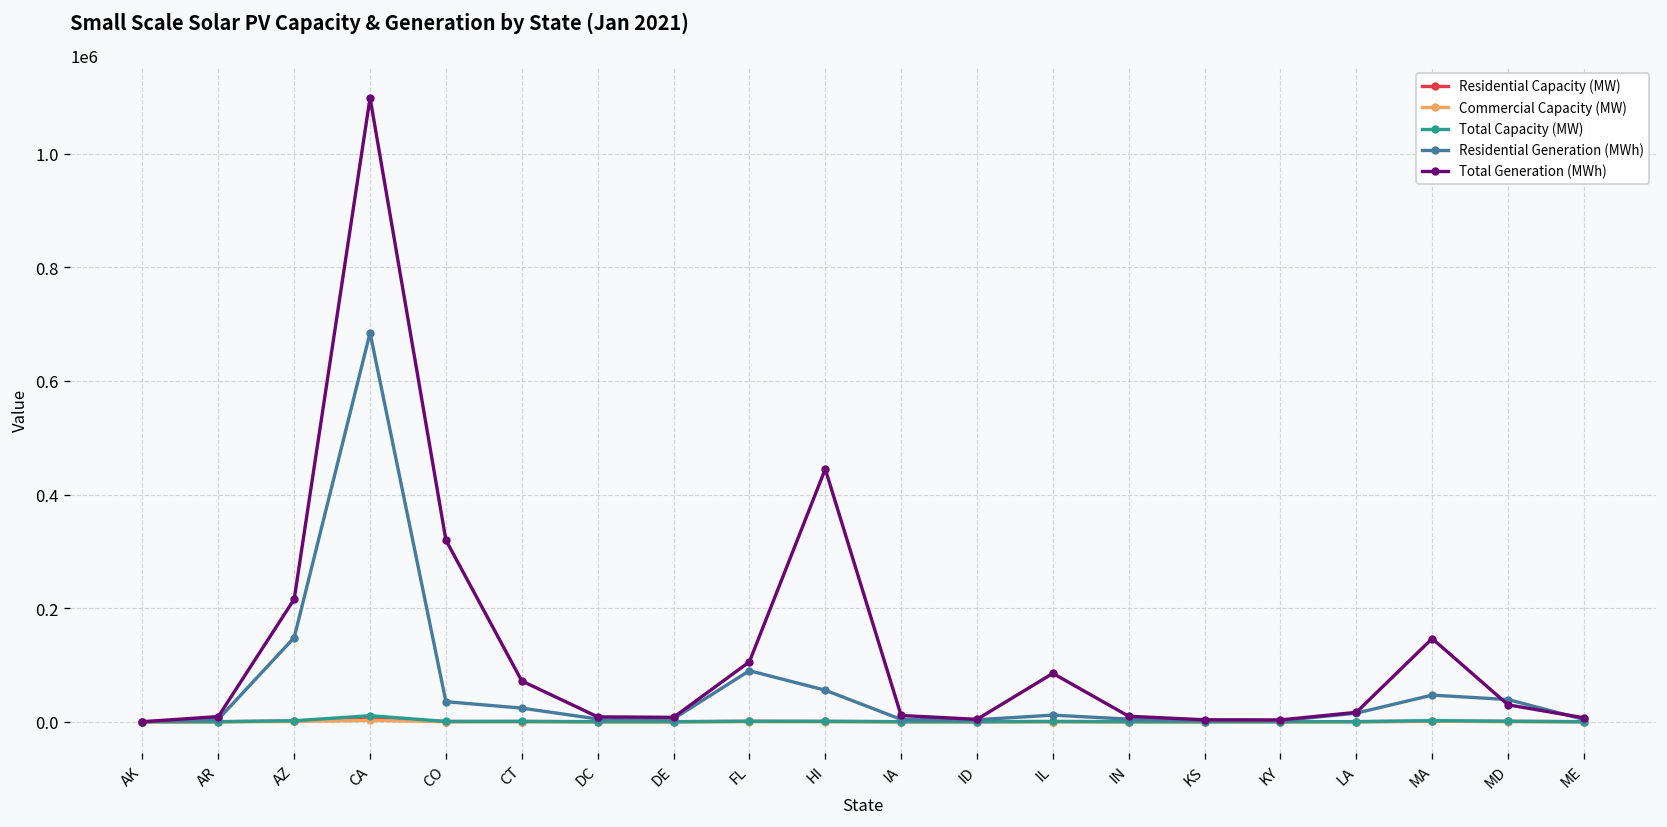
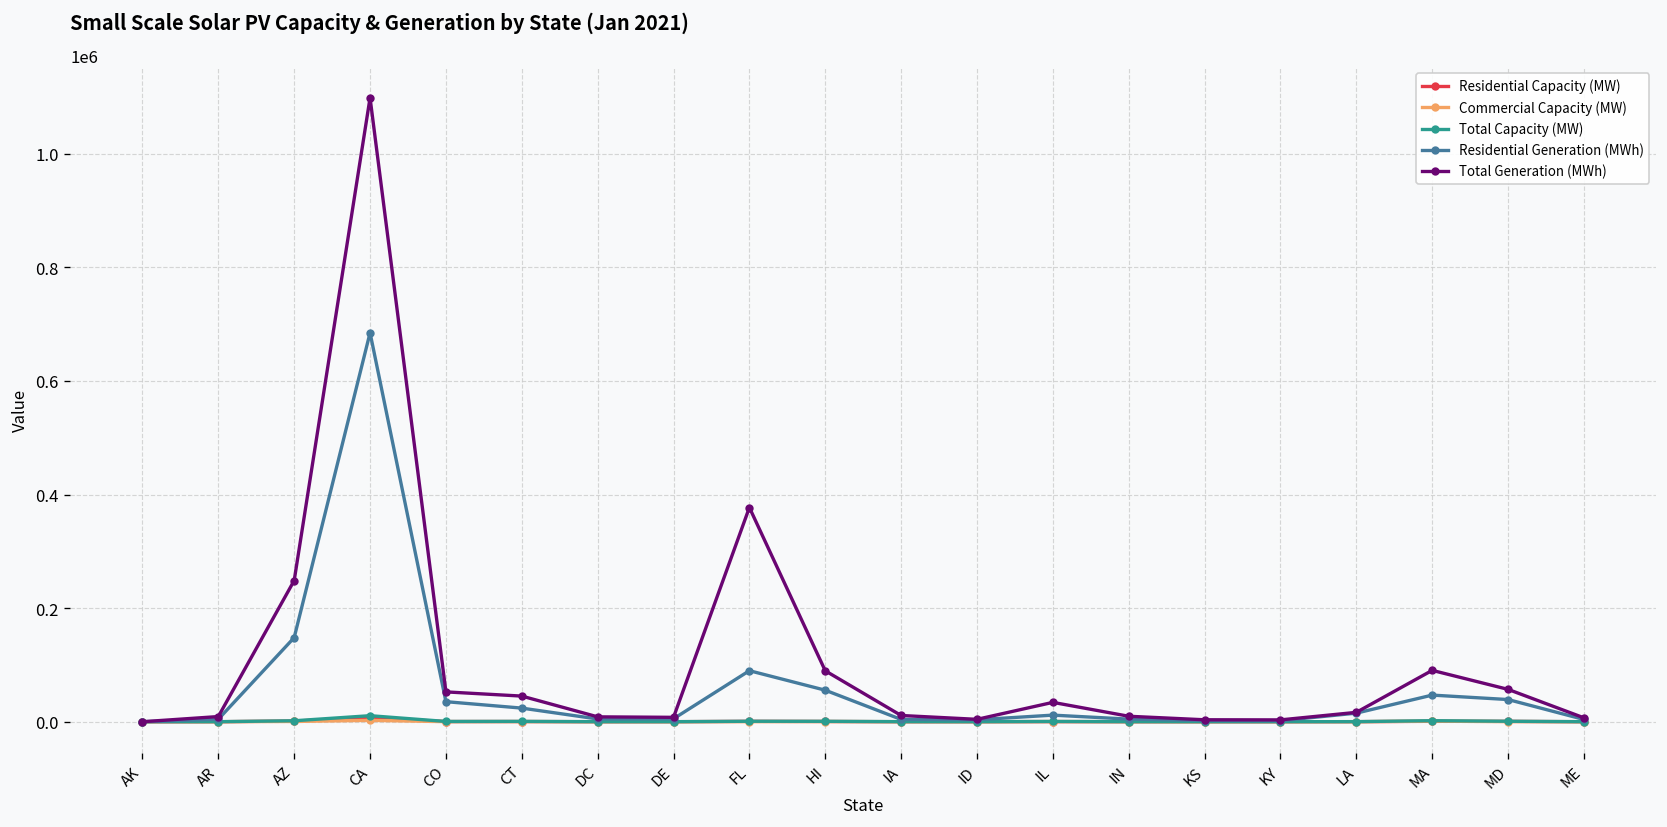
  {
    "Total Generation (MWh)": {
-     "AZ": 220000,
+     "AZ": 250000,
      "CA": 1100000,
-     "CO": 320000,
-     "CT": 70000,
-     "FL": 110000,
-     "HI": 440000,
+     "CO": 50000,
+     "CT": 50000,
+     "FL": 380000,
+     "HI": 90000,
      "IA": 10000,
-     "IL": 90000,
-     "MA": 150000,
-     "MD": 30000
+     "IL": 30000,
+     "MA": 90000,
+     "MD": 60000
    }
  }
